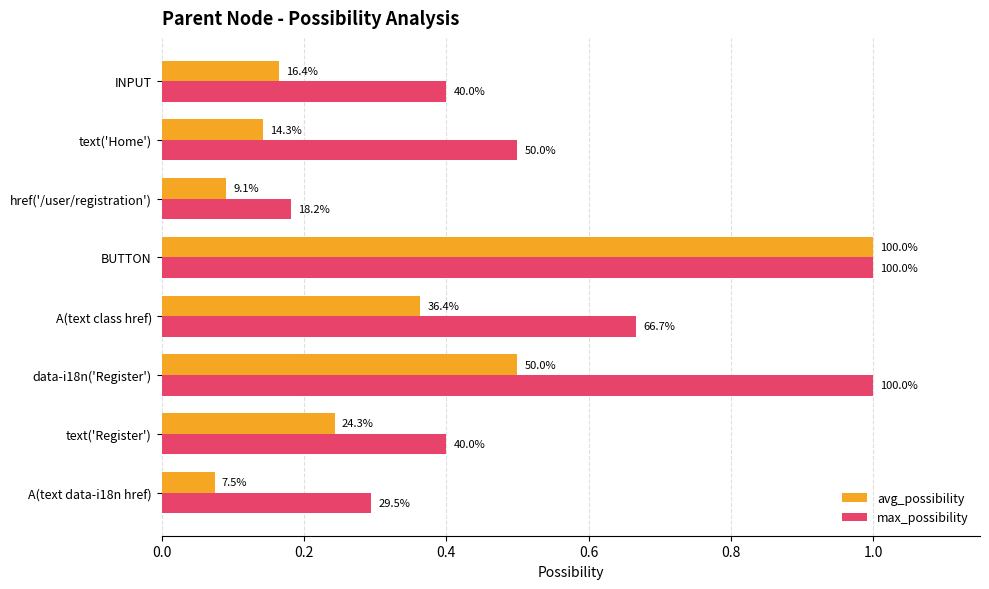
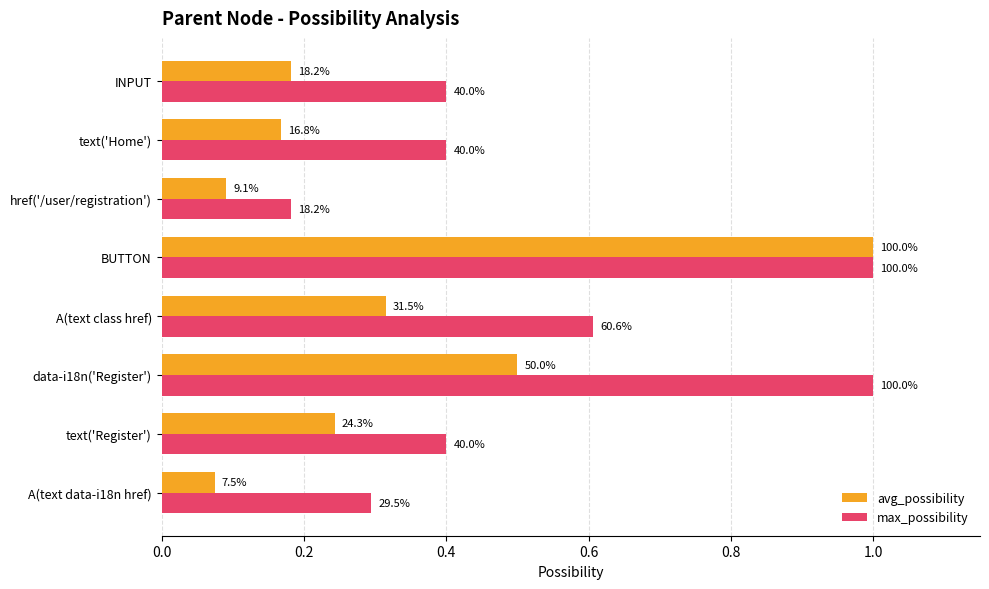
  {
    "avg_possibility": {
-     "INPUT": "16.4%",
-     "text('Home')": "14.3%",
+     "INPUT": "18.2%",
+     "text('Home')": "16.8%",
      "href('/user/registration')": "9.1%",
      "BUTTON": "100.0%",
-     "A(text class href)": "36.4%",
+     "A(text class href)": "31.5%",
      "data-i18n('Register')": "50.0%",
      "text('Register')": "24.3%",
      "A(text data-i18n href)": "7.5%"
    },
    "max_possibility": {
      "INPUT": "40.0%",
-     "text('Home')": "50.0%",
+     "text('Home')": "40.0%",
      "href('/user/registration')": "18.2%",
      "BUTTON": "100.0%",
-     "A(text class href)": "66.7%",
+     "A(text class href)": "60.6%",
      "data-i18n('Register')": "100.0%",
      "text('Register')": "40.0%",
      "A(text data-i18n href)": "29.5%"
    }
  }
